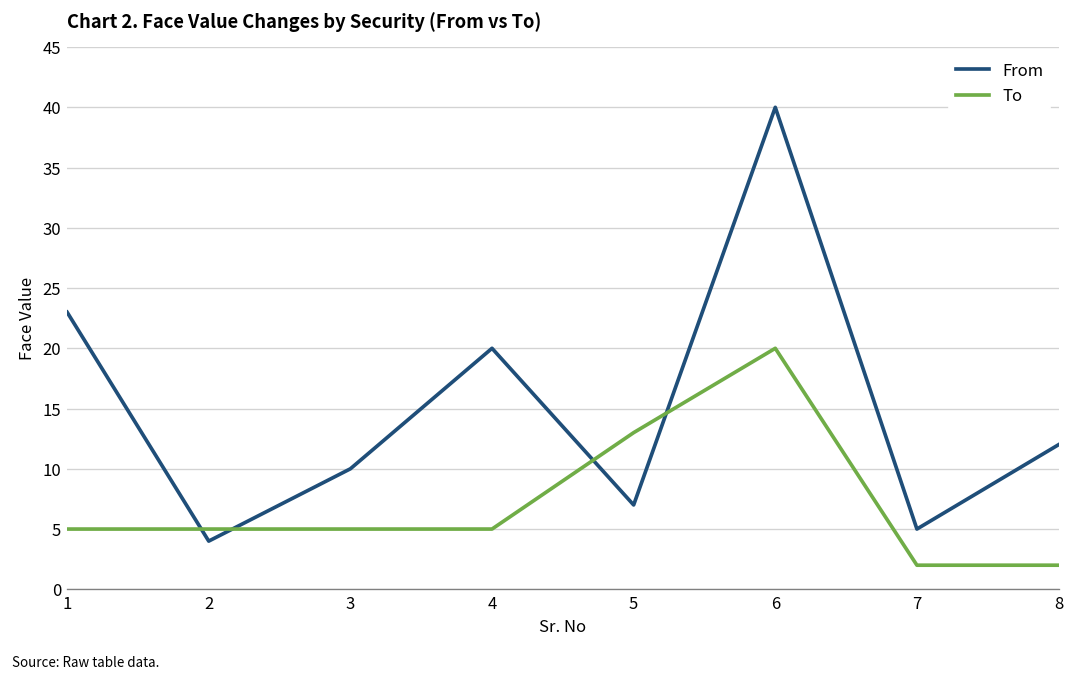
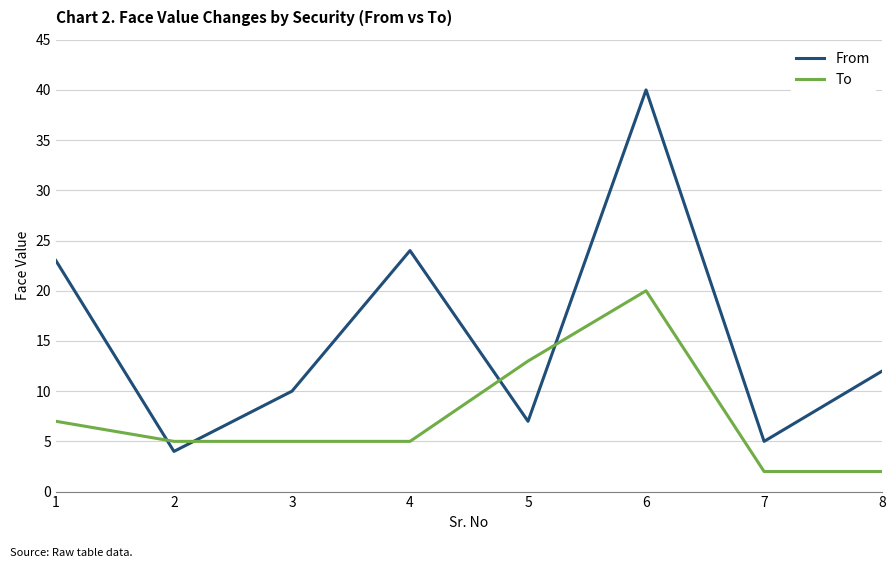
  {
    "From": {
      "1": 23,
      "2": 4,
      "3": 10,
-     "4": 20,
+     "4": 24,
      "5": 7,
      "6": 40,
      "7": 5,
      "8": 12
    },
    "To": {
-     "1": 5,
+     "1": 7,
      "2": 5,
      "3": 5,
      "4": 5,
      "5": 13,
      "6": 20,
      "7": 2,
      "8": 2
    }
  }
